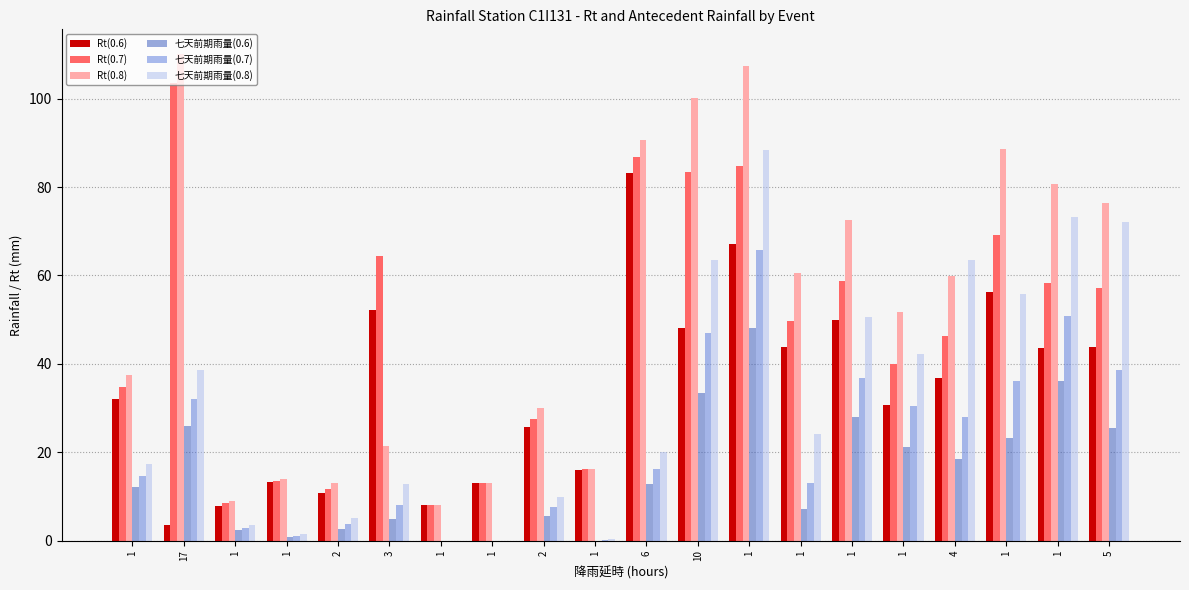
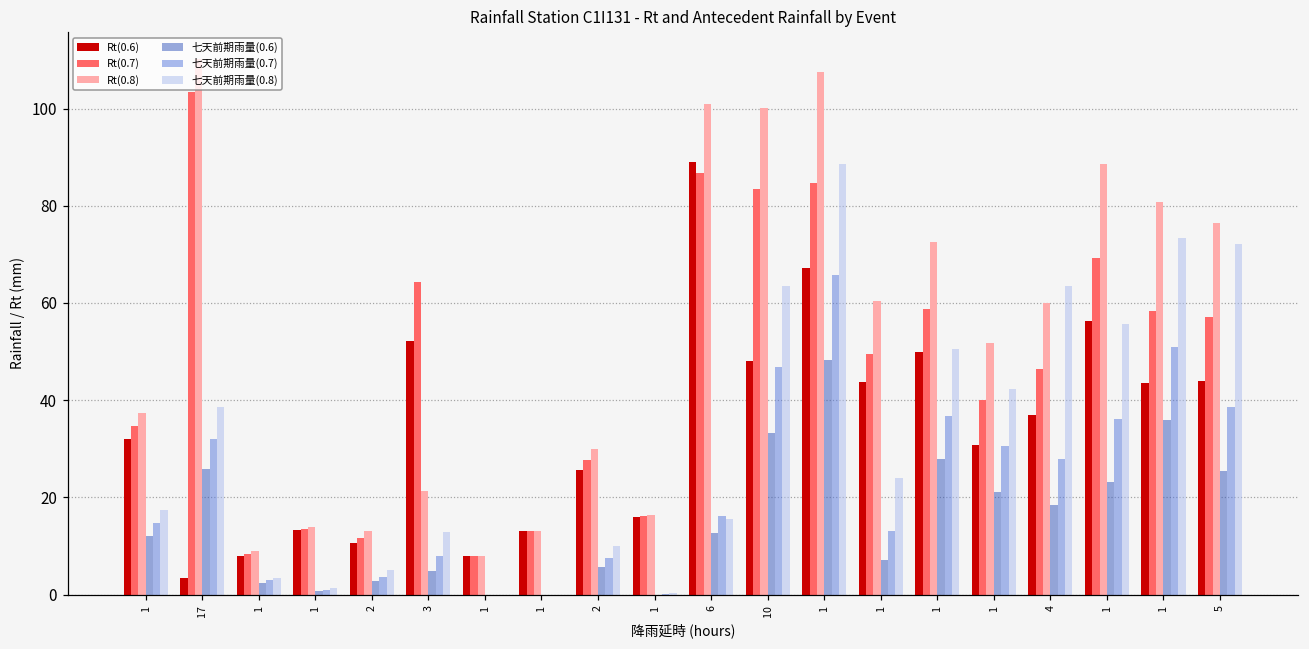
  {
    "Rt(0.6)": {
      "17": 4,
      "3": 52,
-     "6": 83,
+     "6": 89,
      "10": 48,
      "4": 37,
      "5": 44
    },
    "Rt(0.7)": {
      "3": 64,
      "6": 87,
      "10": 83,
      "4": 46,
      "5": 57
    },
    "Rt(0.8)": {
      "3": 21,
-     "6": 91,
+     "6": 101,
      "10": 100,
      "4": 60,
      "5": 77
    },
    "七天前期雨量(0.8)": {
      "17": 39,
      "3": 13,
-     "6": 20,
+     "6": 16,
      "10": 64,
      "4": 64,
      "5": 72
    }
  }
